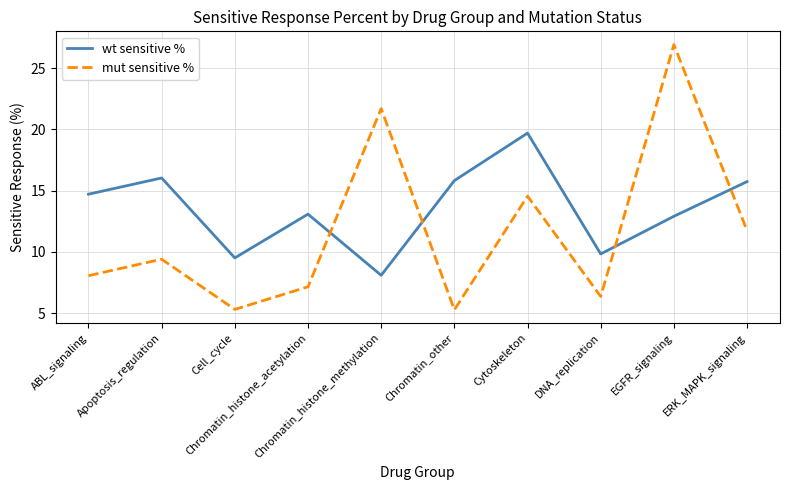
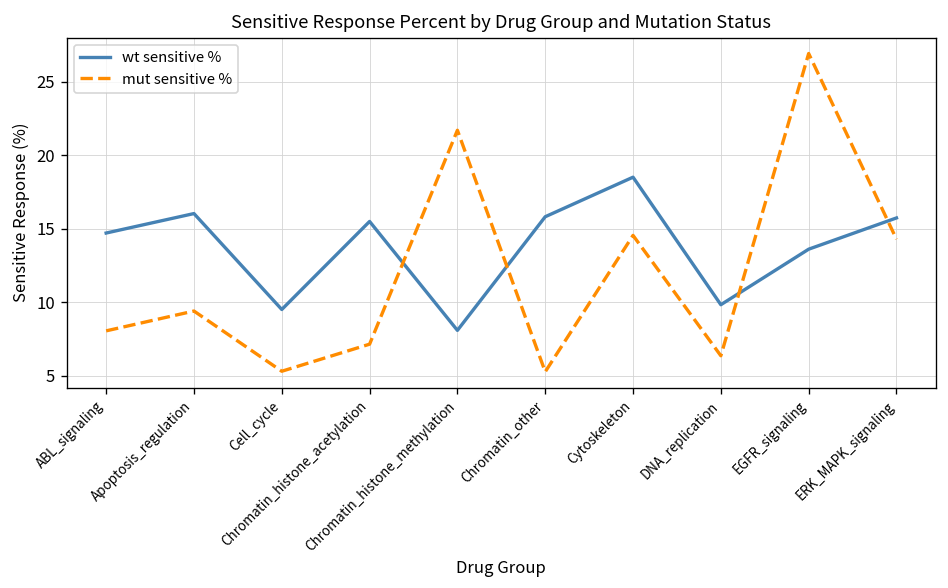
  {
    "wt sensitive %": {
      "ABL_signaling": 14.7,
      "Apoptosis_regulation": 16.0,
      "Cell_cycle": 9.5,
-     "Chromatin_histone_acetylation": 13.1,
+     "Chromatin_histone_acetylation": 15.5,
      "Chromatin_histone_methylation": 8.1,
      "Chromatin_other": 15.8,
-     "Cytoskeleton": 19.7,
+     "Cytoskeleton": 18.5,
      "DNA_replication": 9.8,
-     "EGFR_signaling": 12.9,
+     "EGFR_signaling": 13.6,
      "ERK_MAPK_signaling": 15.7
    },
    "mut sensitive %": {
      "ABL_signaling": 8.0,
      "Apoptosis_regulation": 9.4,
      "Cell_cycle": 5.3,
      "Chromatin_histone_acetylation": 7.1,
      "Chromatin_histone_methylation": 21.7,
      "Chromatin_other": 5.3,
      "Cytoskeleton": 14.5,
      "DNA_replication": 6.4,
      "EGFR_signaling": 26.9,
-     "ERK_MAPK_signaling": 11.7
+     "ERK_MAPK_signaling": 14.3
    }
  }
